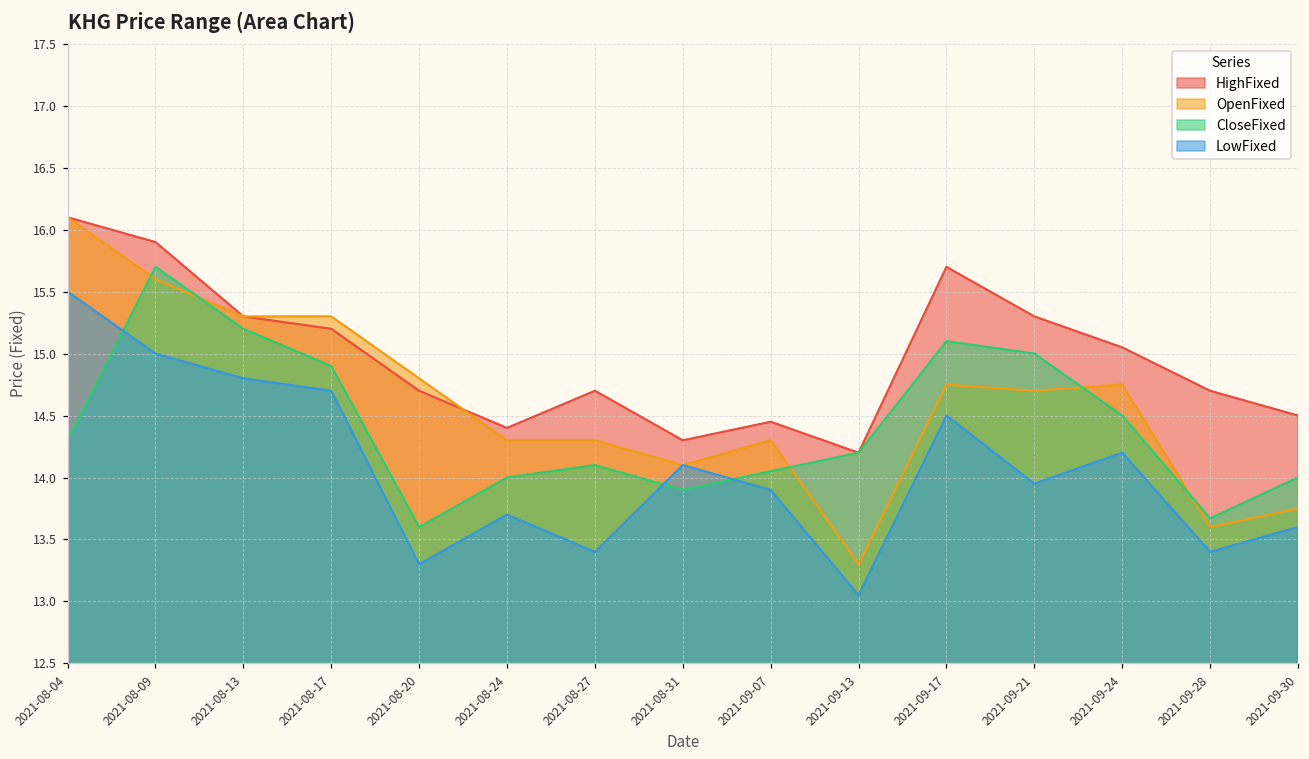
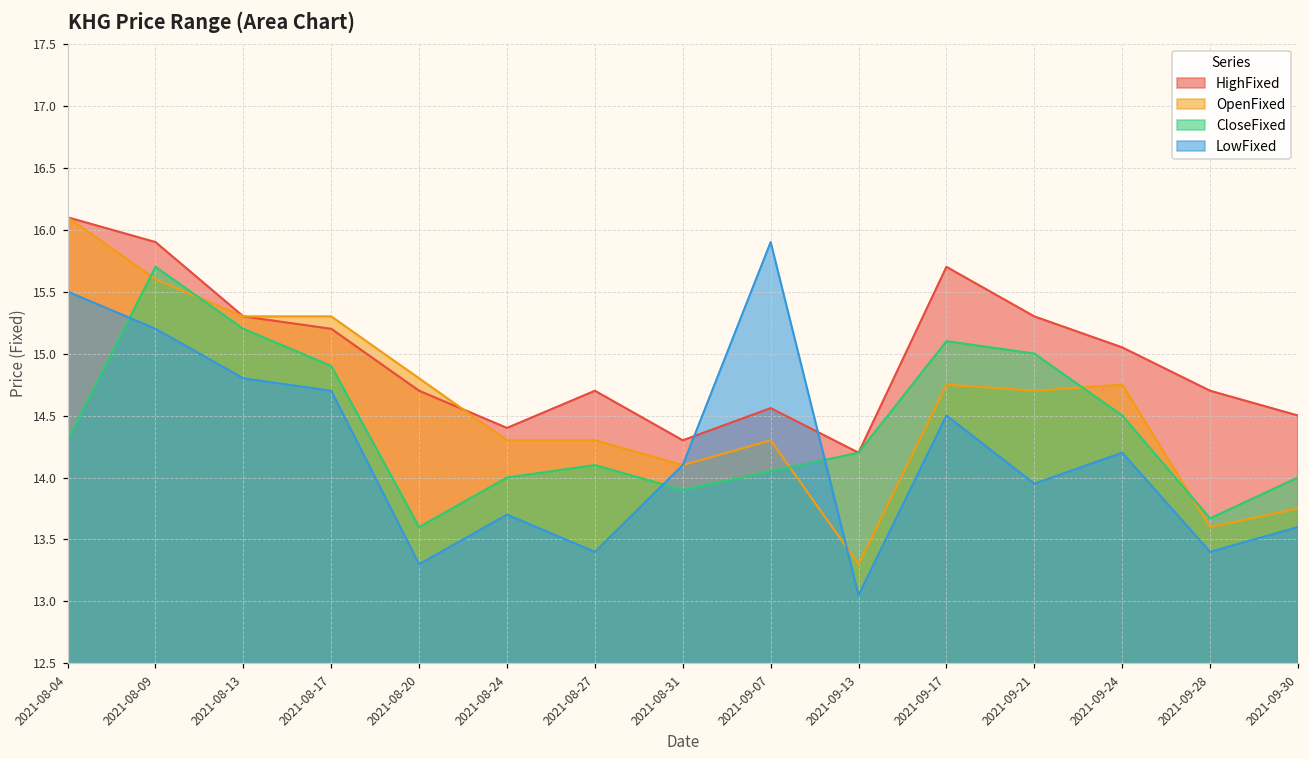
  {
    "HighFixed": {
      "2021-08-09": 15.90,
      "2021-08-17": 15.20,
      "2021-08-20": 14.70,
      "2021-08-24": 14.40,
      "2021-08-27": 14.70,
      "2021-08-31": 14.30,
-     "2021-09-07": 14.45,
+     "2021-09-07": 14.56,
      "2021-09-17": 15.70,
      "2021-09-21": 15.30,
      "2021-09-24": 15.05,
      "2021-09-28": 14.70,
      "2021-09-30": 14.50
    },
    "OpenFixed": {
      "2021-08-09": 15.60,
      "2021-08-17": 15.30,
      "2021-08-20": 14.80,
      "2021-08-24": 14.30,
      "2021-08-27": 14.30,
      "2021-09-07": 14.30,
      "2021-09-13": 13.30,
      "2021-09-17": 14.75,
      "2021-09-21": 14.70,
      "2021-09-24": 14.75,
      "2021-09-28": 13.60,
      "2021-09-30": 13.75
    },
    "CloseFixed": {
      "2021-08-04": 14.30,
      "2021-08-09": 15.70,
      "2021-08-13": 15.20,
      "2021-08-17": 14.90,
      "2021-08-20": 13.60,
      "2021-08-24": 14.00,
      "2021-08-27": 14.10,
      "2021-08-31": 13.90,
      "2021-09-07": 14.05,
      "2021-09-17": 15.10,
      "2021-09-21": 15.00,
      "2021-09-24": 14.50,
      "2021-09-28": 13.67,
      "2021-09-30": 14.00
    },
    "LowFixed": {
      "2021-08-04": 15.5,
-     "2021-08-09": 15.0,
+     "2021-08-09": 15.2,
      "2021-08-13": 14.8,
      "2021-08-17": 14.7,
      "2021-08-20": 13.3,
      "2021-08-24": 13.7,
      "2021-08-27": 13.4,
-     "2021-09-07": 13.9,
+     "2021-09-07": 15.9,
      "2021-09-13": 13.05,
      "2021-09-17": 14.5,
      "2021-09-21": 13.95,
      "2021-09-24": 14.2,
      "2021-09-28": 13.4,
      "2021-09-30": 13.6
    }
  }
